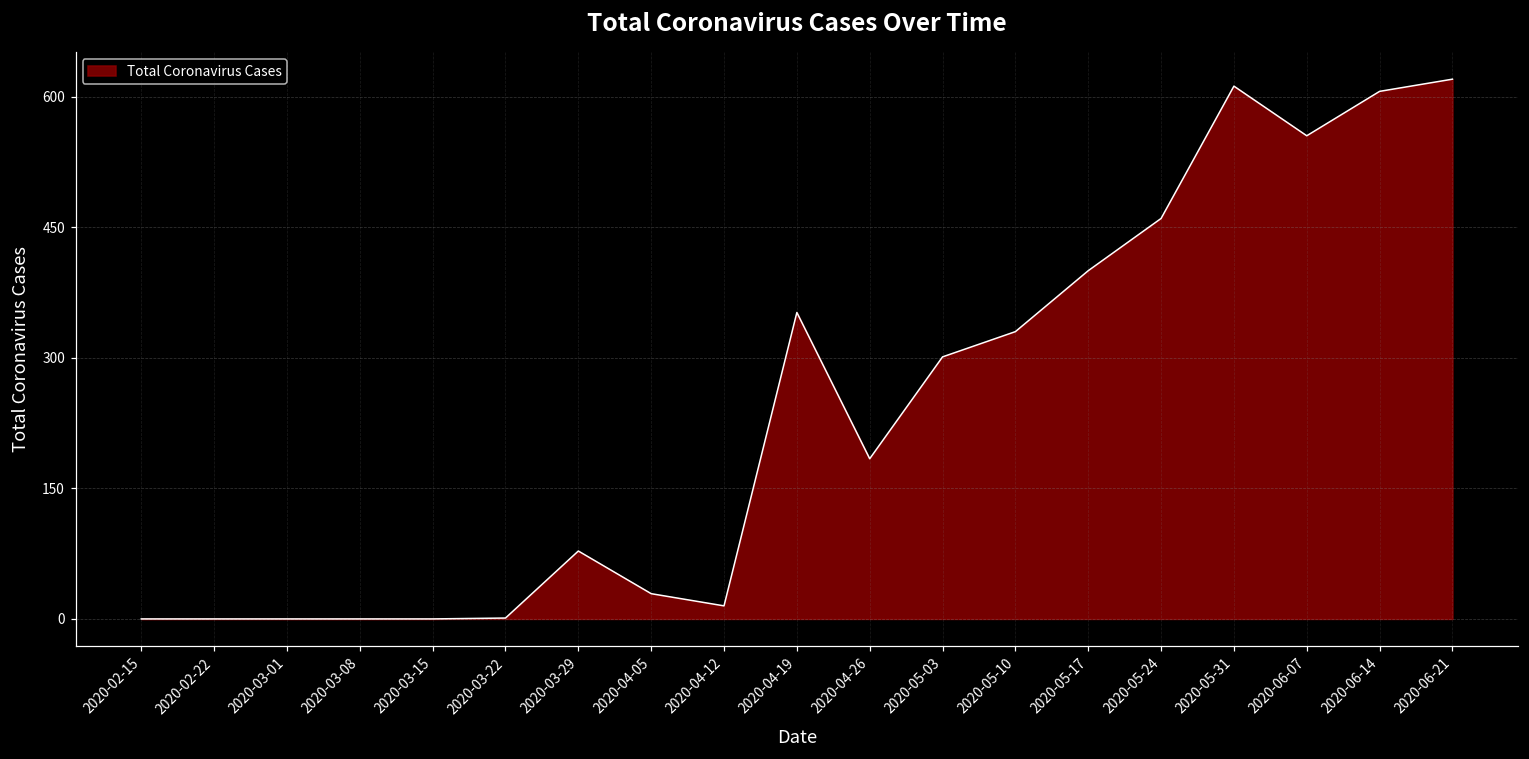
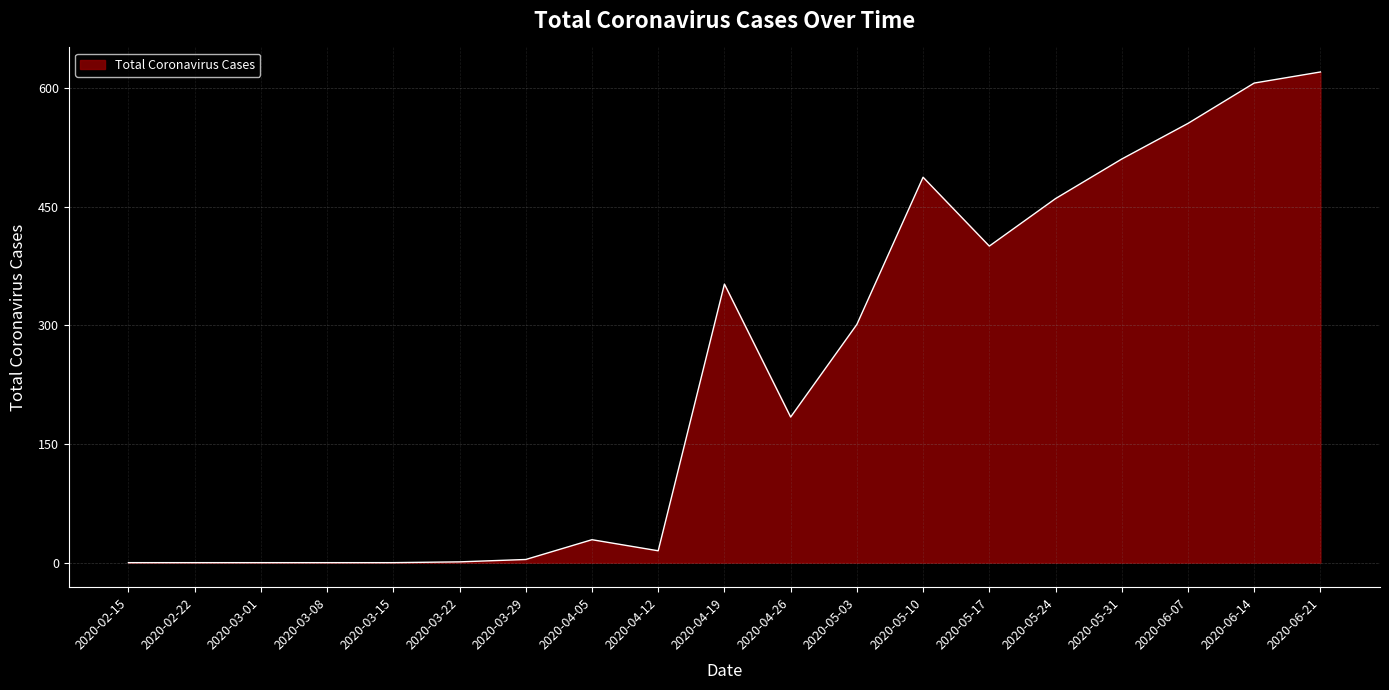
  {
    "2020-02-15": 0,
    "2020-02-22": 0,
    "2020-03-01": 0,
    "2020-03-08": 0,
    "2020-03-15": 0,
    "2020-03-22": 0,
-   "2020-03-29": 80,
+   "2020-03-29": 0,
    "2020-04-05": 30,
    "2020-04-12": 20,
    "2020-04-19": 350,
    "2020-04-26": 180,
    "2020-05-03": 300,
-   "2020-05-10": 330,
+   "2020-05-10": 490,
    "2020-05-17": 400,
    "2020-05-24": 460,
-   "2020-05-31": 610,
+   "2020-05-31": 510,
    "2020-06-07": 560,
    "2020-06-14": 610,
    "2020-06-21": 620
  }
